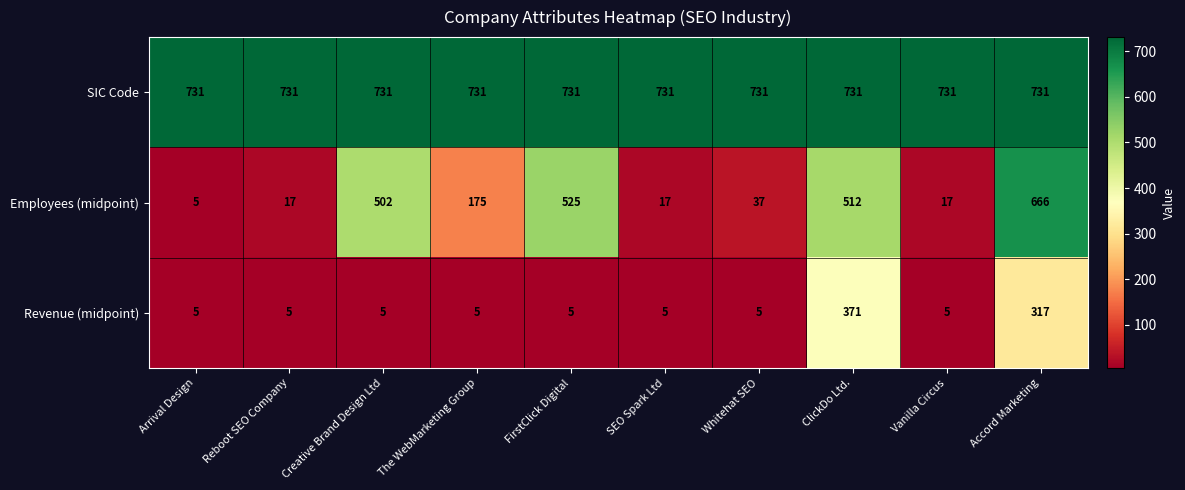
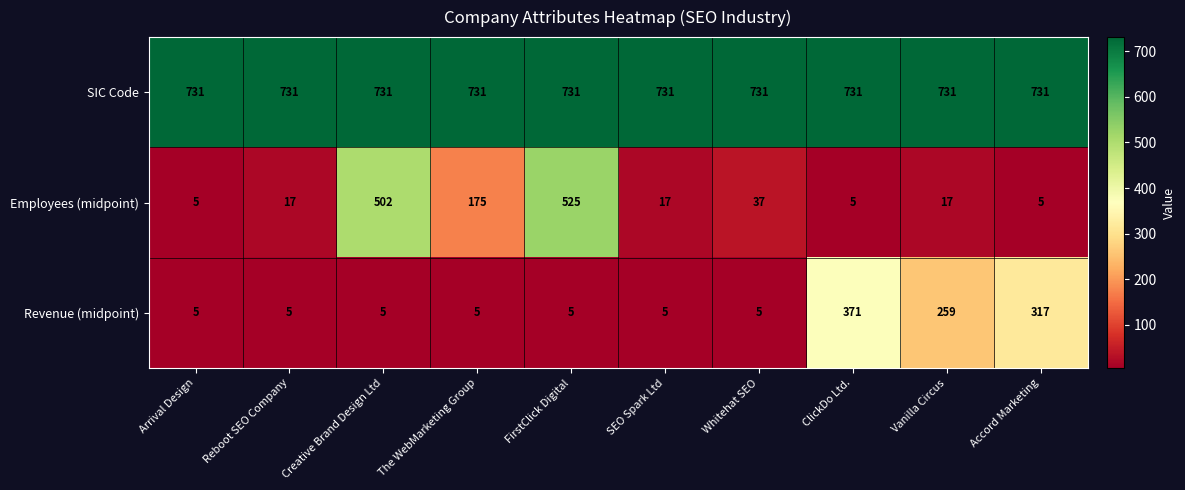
  {
    "SIC Code": {
      "Arrival Design": 731,
      "Reboot SEO Company": 731,
      "Creative Brand Design Ltd": 731,
      "The WebMarketing Group": 731,
      "FirstClick Digital": 731,
      "SEO Spark Ltd": 731,
      "Whitehat SEO": 731,
      "ClickDo Ltd.": 731,
      "Vanilla Circus": 731,
      "Accord Marketing": 731
    },
    "Employees (midpoint)": {
      "Arrival Design": 5,
      "Reboot SEO Company": 17,
      "Creative Brand Design Ltd": 502,
      "The WebMarketing Group": 175,
      "FirstClick Digital": 525,
      "SEO Spark Ltd": 17,
      "Whitehat SEO": 37,
-     "ClickDo Ltd.": 512,
+     "ClickDo Ltd.": 5,
      "Vanilla Circus": 17,
-     "Accord Marketing": 666
+     "Accord Marketing": 5
    },
    "Revenue (midpoint)": {
      "Arrival Design": 5,
      "Reboot SEO Company": 5,
      "Creative Brand Design Ltd": 5,
      "The WebMarketing Group": 5,
      "FirstClick Digital": 5,
      "SEO Spark Ltd": 5,
      "Whitehat SEO": 5,
      "ClickDo Ltd.": 371,
-     "Vanilla Circus": 5,
+     "Vanilla Circus": 259,
      "Accord Marketing": 317
    }
  }
